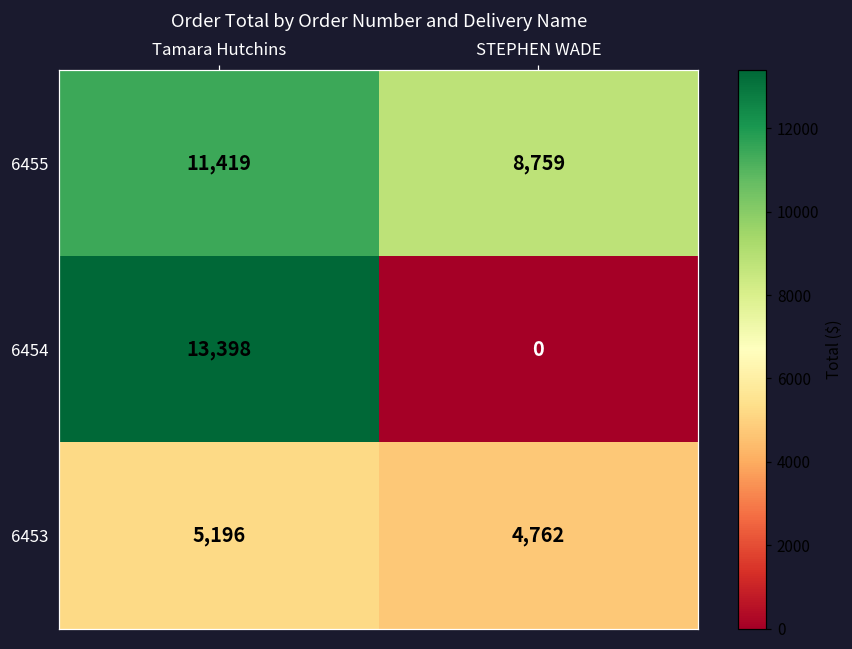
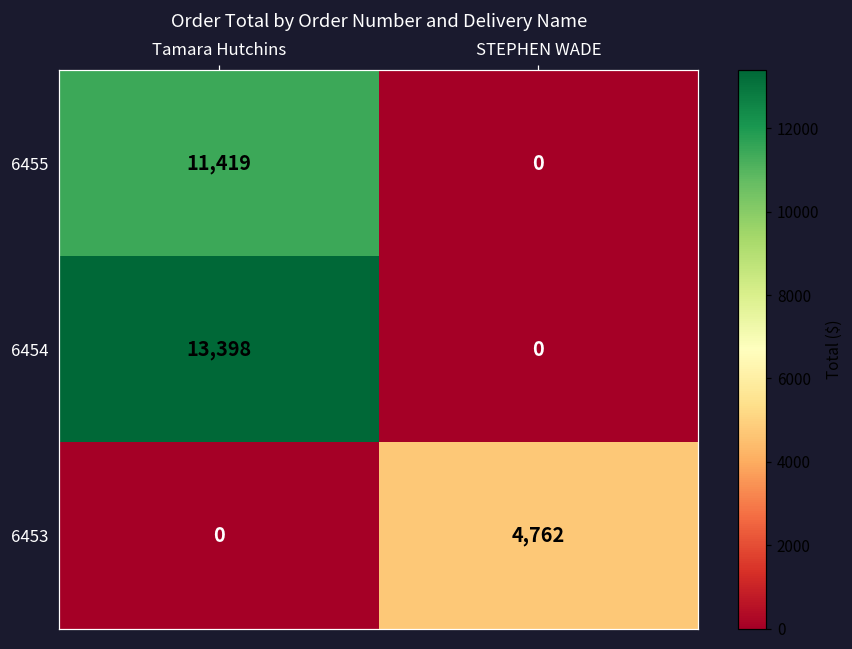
  {
    "6455": {
      "Tamara Hutchins": "11,419",
-     "STEPHEN WADE": "8,759"
+     "STEPHEN WADE": "0"
    },
    "6454": {
      "Tamara Hutchins": "13,398",
      "STEPHEN WADE": "0"
    },
    "6453": {
-     "Tamara Hutchins": "5,196",
+     "Tamara Hutchins": "0",
      "STEPHEN WADE": "4,762"
    }
  }
